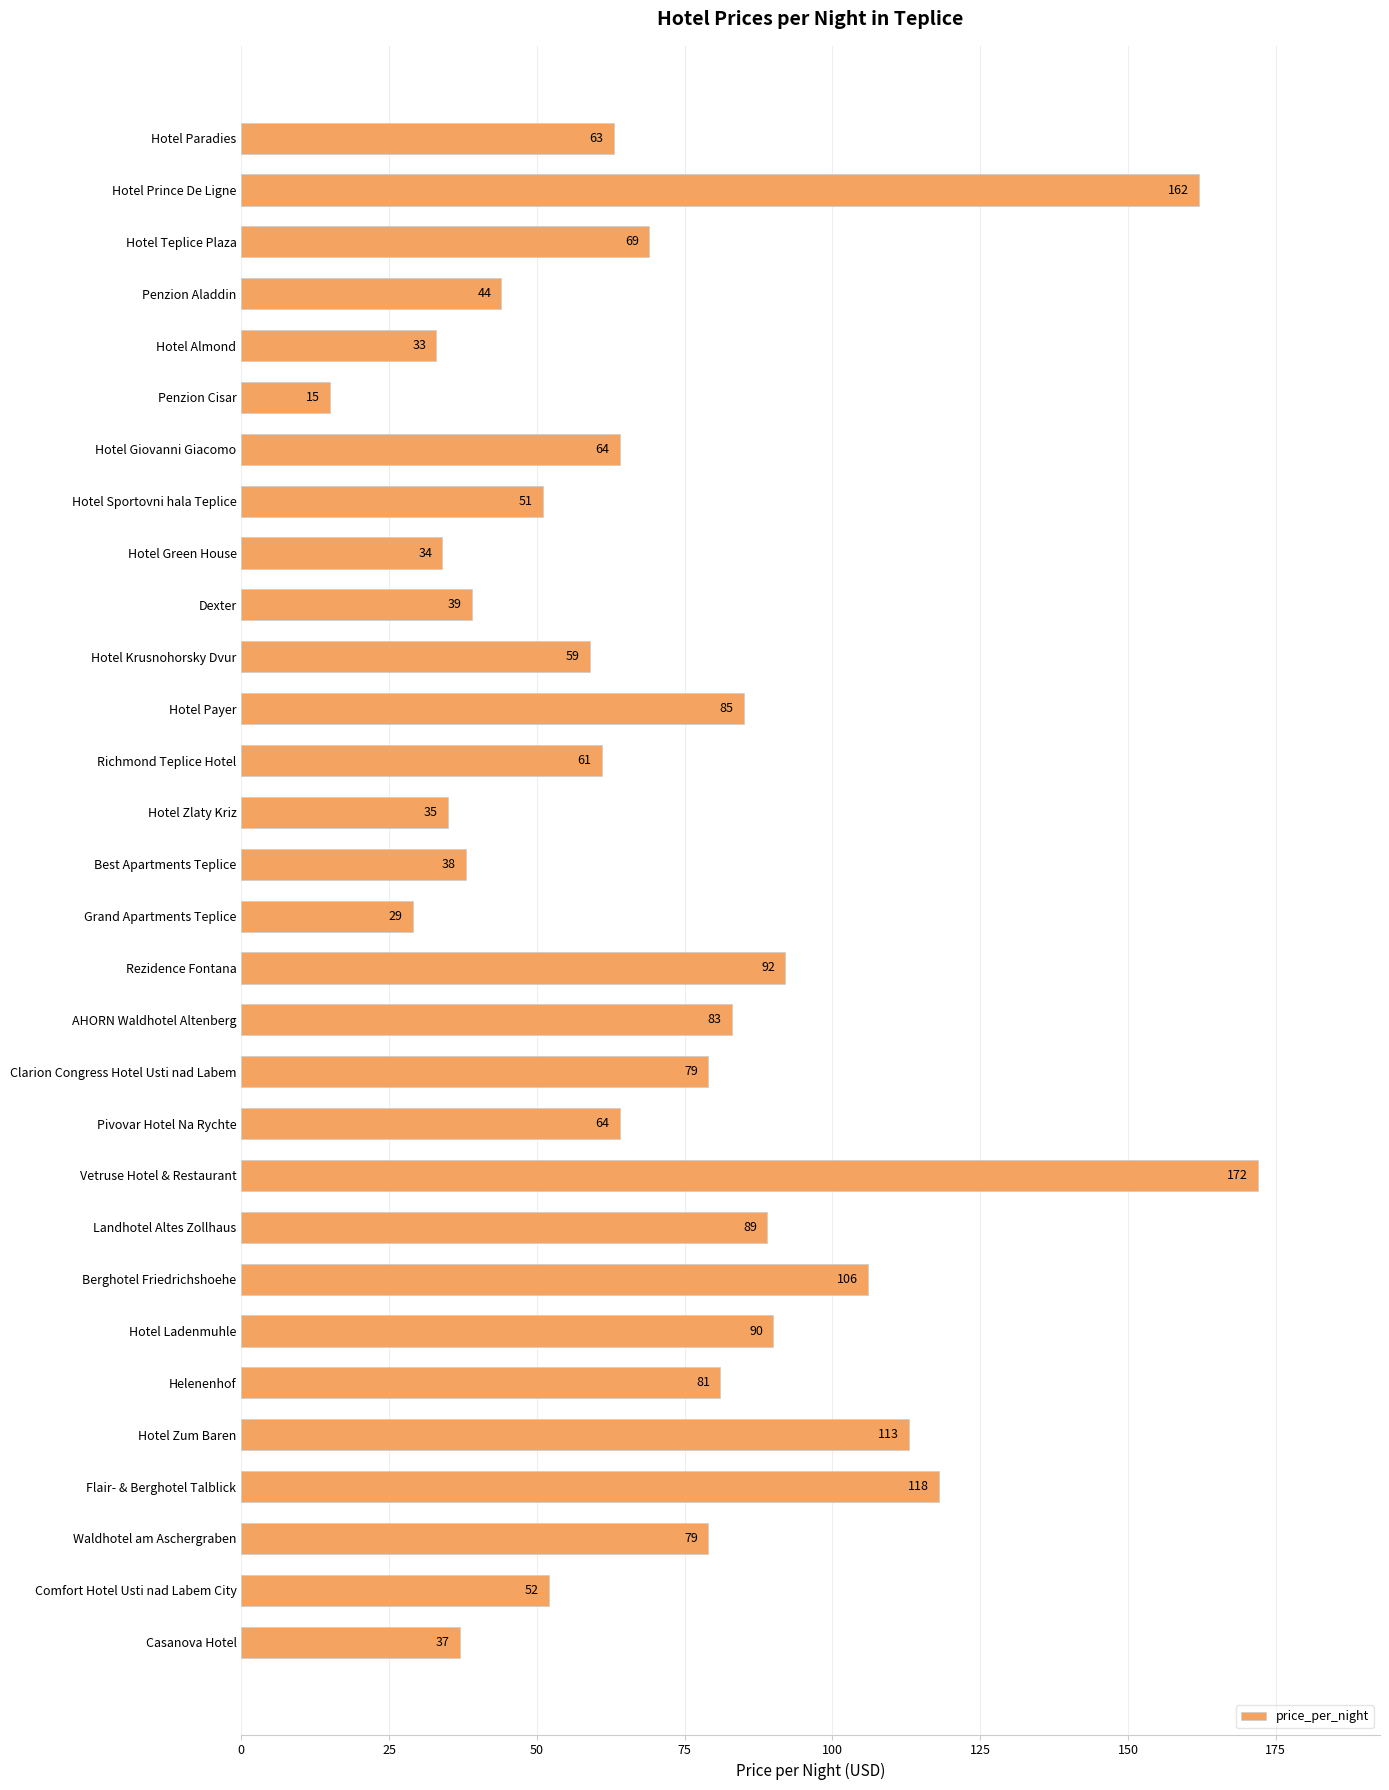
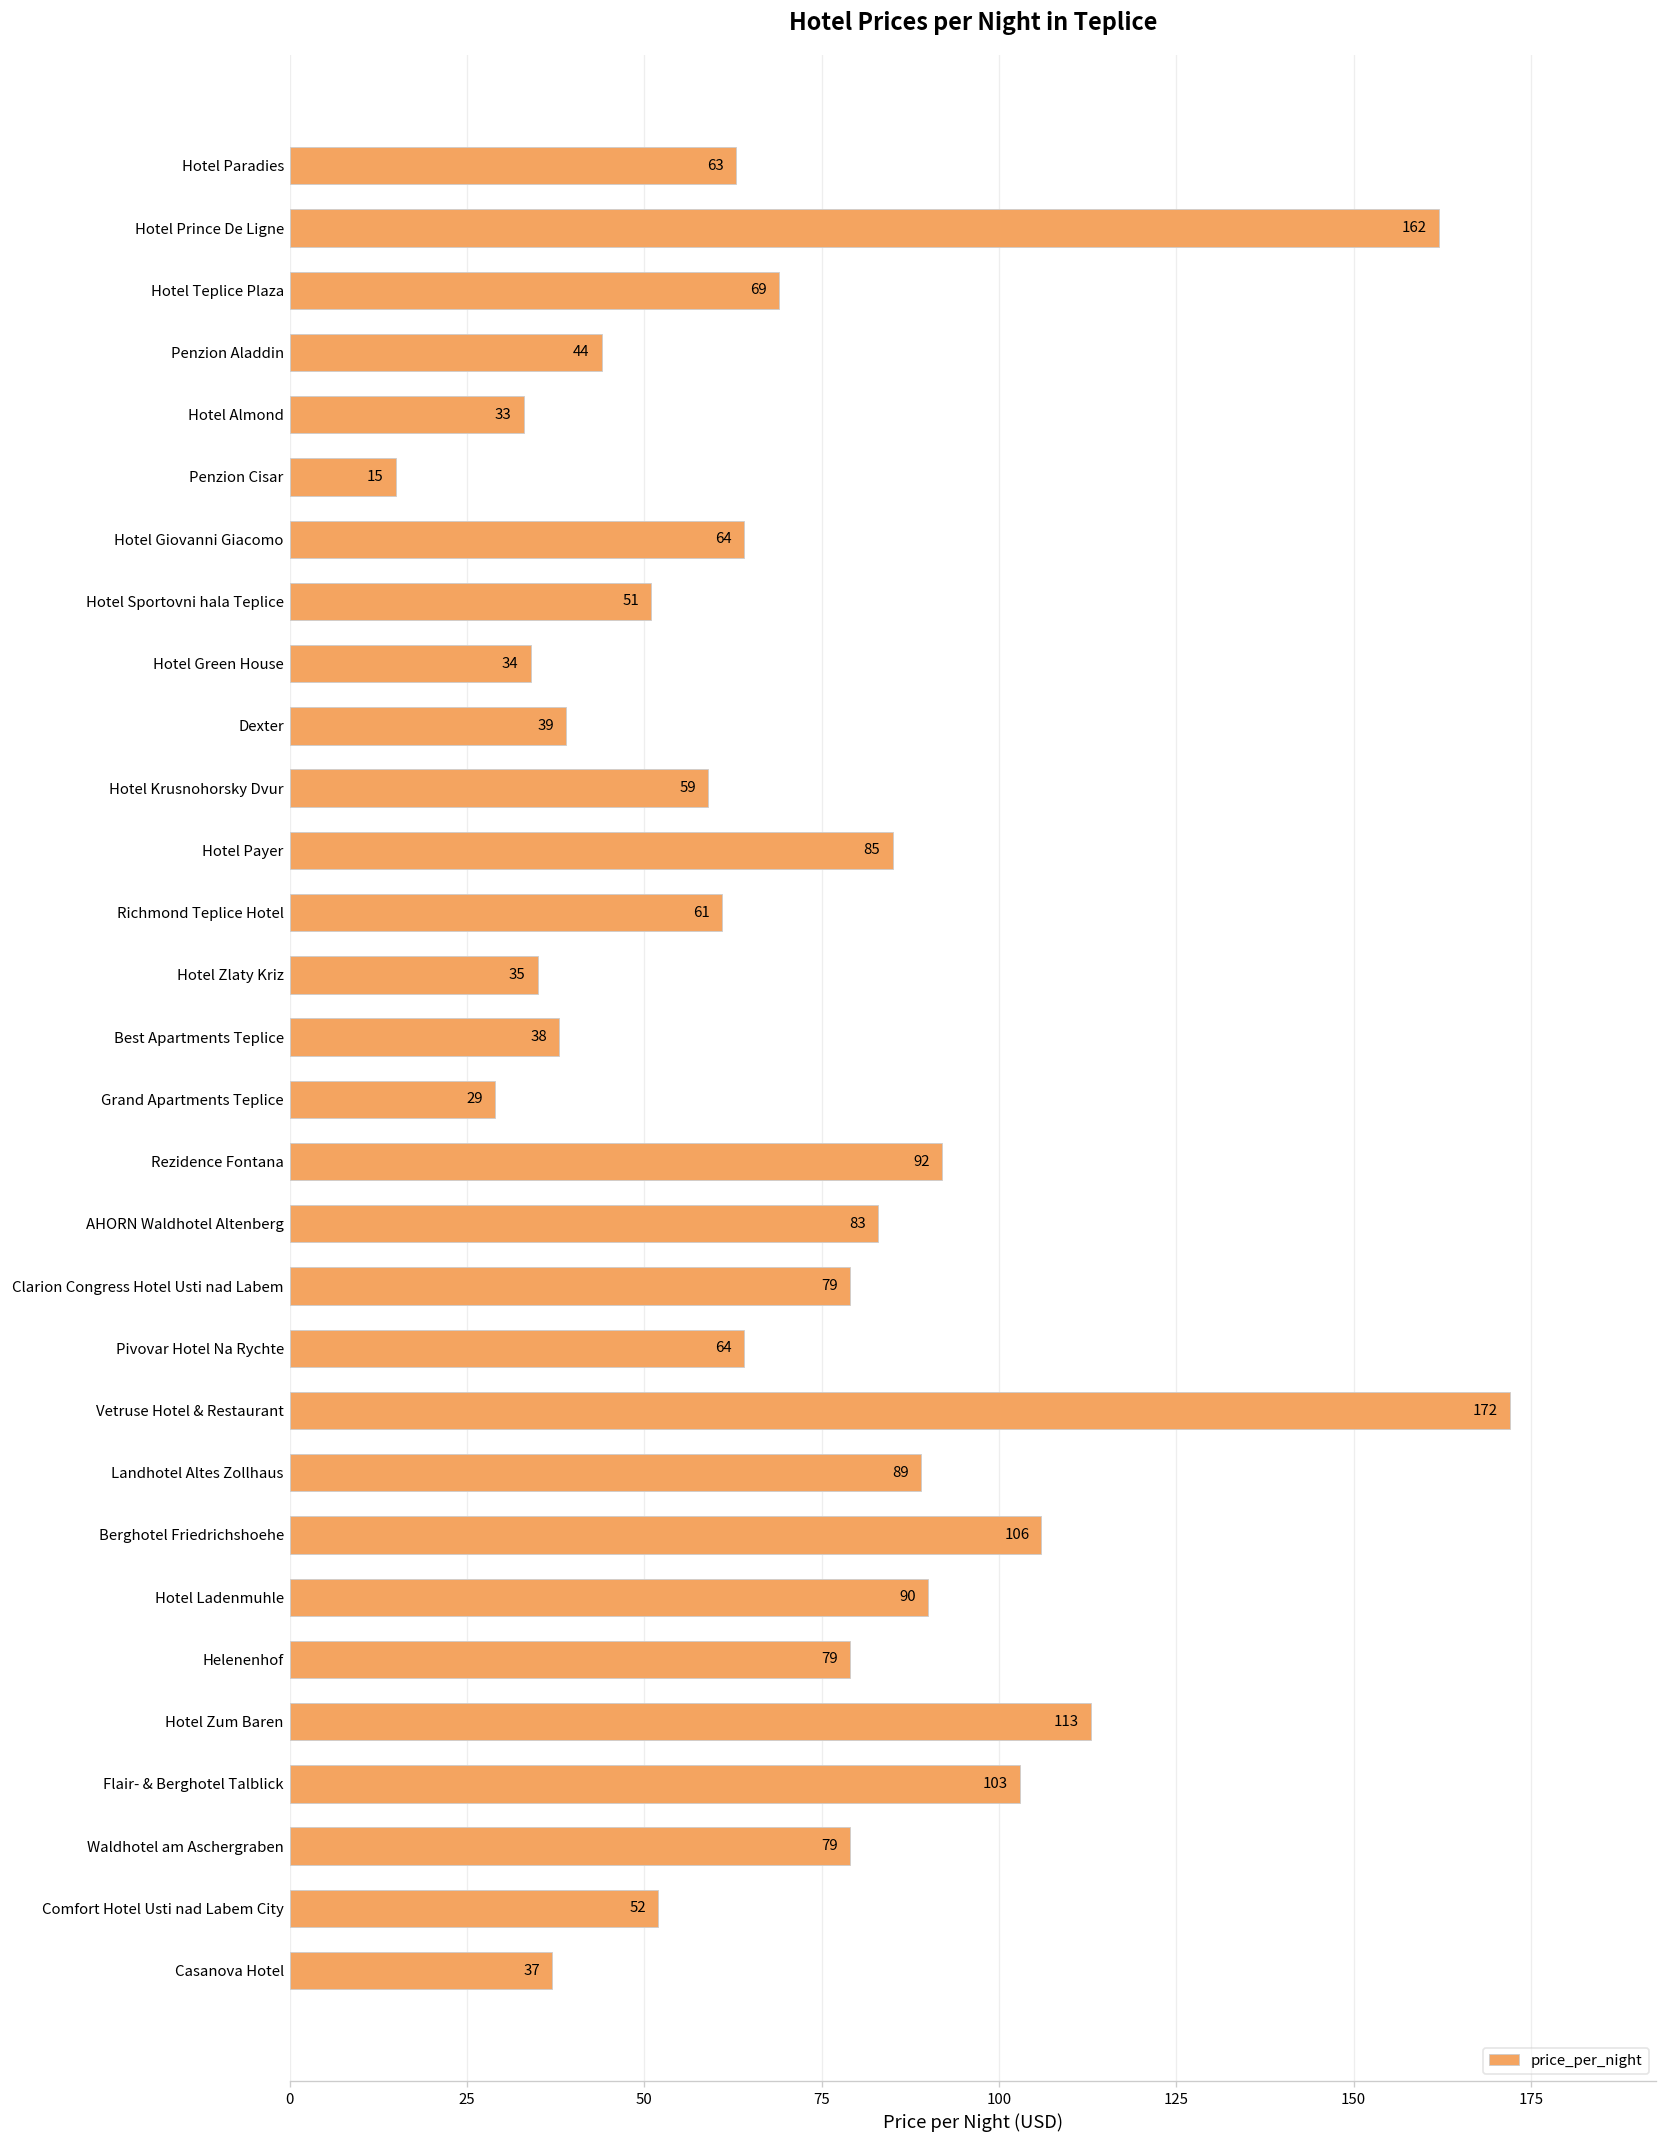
  {
    "Hotel Paradies": 63,
    "Hotel Prince De Ligne": 162,
    "Hotel Teplice Plaza": 69,
    "Penzion Aladdin": 44,
    "Hotel Almond": 33,
    "Penzion Cisar": 15,
    "Hotel Giovanni Giacomo": 64,
    "Hotel Sportovni hala Teplice": 51,
    "Hotel Green House": 34,
    "Dexter": 39,
    "Hotel Krusnohorsky Dvur": 59,
    "Hotel Payer": 85,
    "Richmond Teplice Hotel": 61,
    "Hotel Zlaty Kriz": 35,
    "Best Apartments Teplice": 38,
    "Grand Apartments Teplice": 29,
    "Rezidence Fontana": 92,
    "AHORN Waldhotel Altenberg": 83,
    "Clarion Congress Hotel Usti nad Labem": 79,
    "Pivovar Hotel Na Rychte": 64,
    "Vetruse Hotel & Restaurant": 172,
    "Landhotel Altes Zollhaus": 89,
    "Berghotel Friedrichshoehe": 106,
    "Hotel Ladenmuhle": 90,
-   "Helenenhof": 81,
+   "Helenenhof": 79,
    "Hotel Zum Baren": 113,
-   "Flair- & Berghotel Talblick": 118,
+   "Flair- & Berghotel Talblick": 103,
    "Waldhotel am Aschergraben": 79,
    "Comfort Hotel Usti nad Labem City": 52,
    "Casanova Hotel": 37
  }
